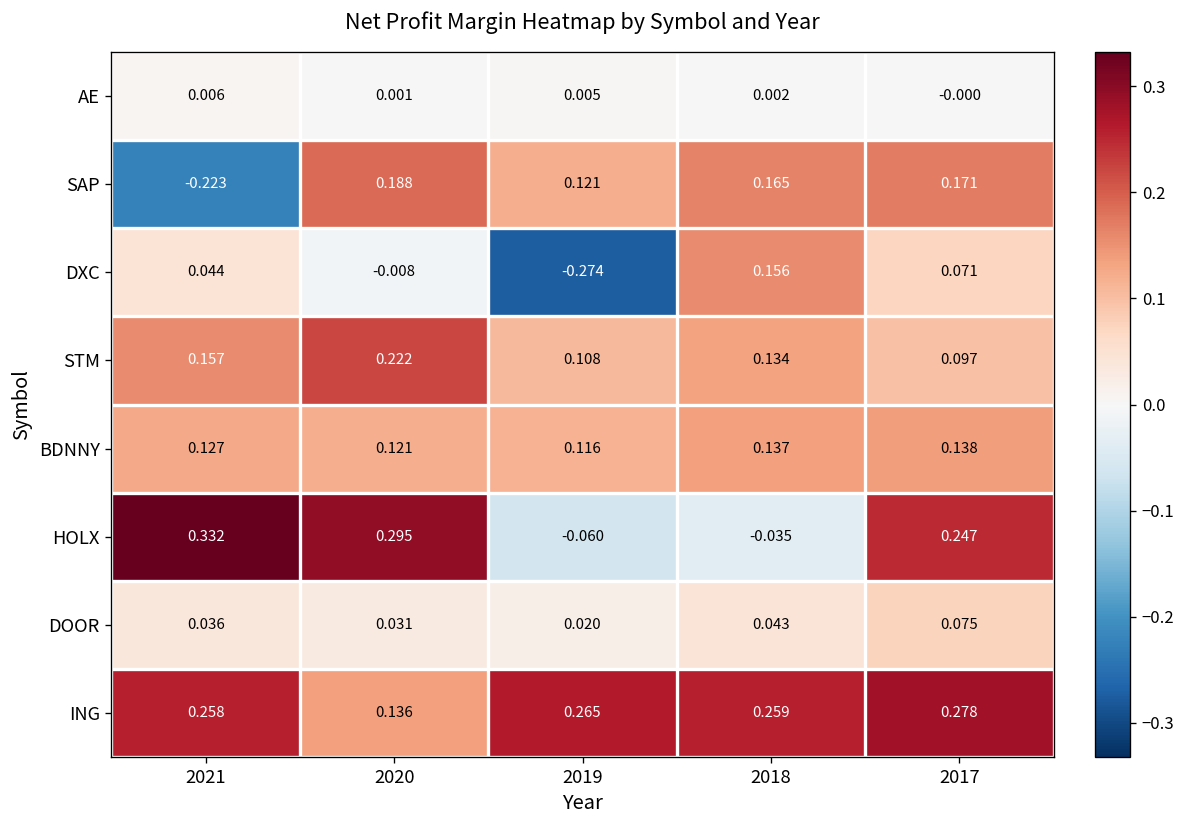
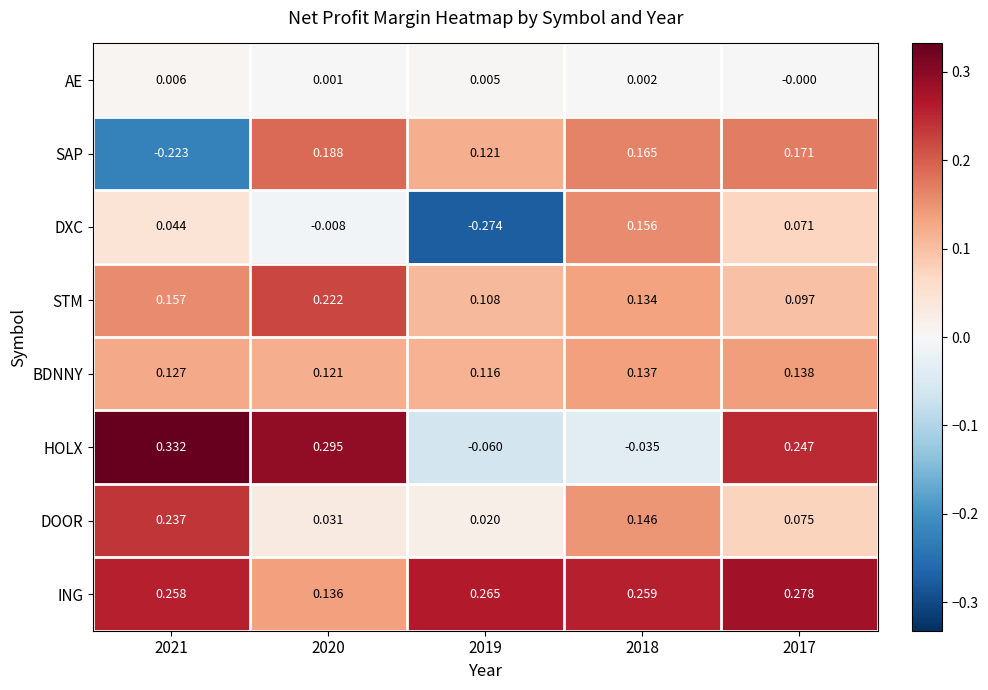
  {
    "AE": {
      "2021": 0.006,
      "2020": 0.001,
      "2019": 0.005,
      "2018": 0.002,
      "2017": -0.000
    },
    "SAP": {
      "2021": -0.223,
      "2020": 0.188,
      "2019": 0.121,
      "2018": 0.165,
      "2017": 0.171
    },
    "DXC": {
      "2021": 0.044,
      "2020": -0.008,
      "2019": -0.274,
      "2018": 0.156,
      "2017": 0.071
    },
    "STM": {
      "2021": 0.157,
      "2020": 0.222,
      "2019": 0.108,
      "2018": 0.134,
      "2017": 0.097
    },
    "BDNNY": {
      "2021": 0.127,
      "2020": 0.121,
      "2019": 0.116,
      "2018": 0.137,
      "2017": 0.138
    },
    "HOLX": {
      "2021": 0.332,
      "2020": 0.295,
      "2019": -0.060,
      "2018": -0.035,
      "2017": 0.247
    },
    "DOOR": {
-     "2021": 0.036,
+     "2021": 0.237,
      "2020": 0.031,
      "2019": 0.020,
-     "2018": 0.043,
+     "2018": 0.146,
      "2017": 0.075
    },
    "ING": {
      "2021": 0.258,
      "2020": 0.136,
      "2019": 0.265,
      "2018": 0.259,
      "2017": 0.278
    }
  }
